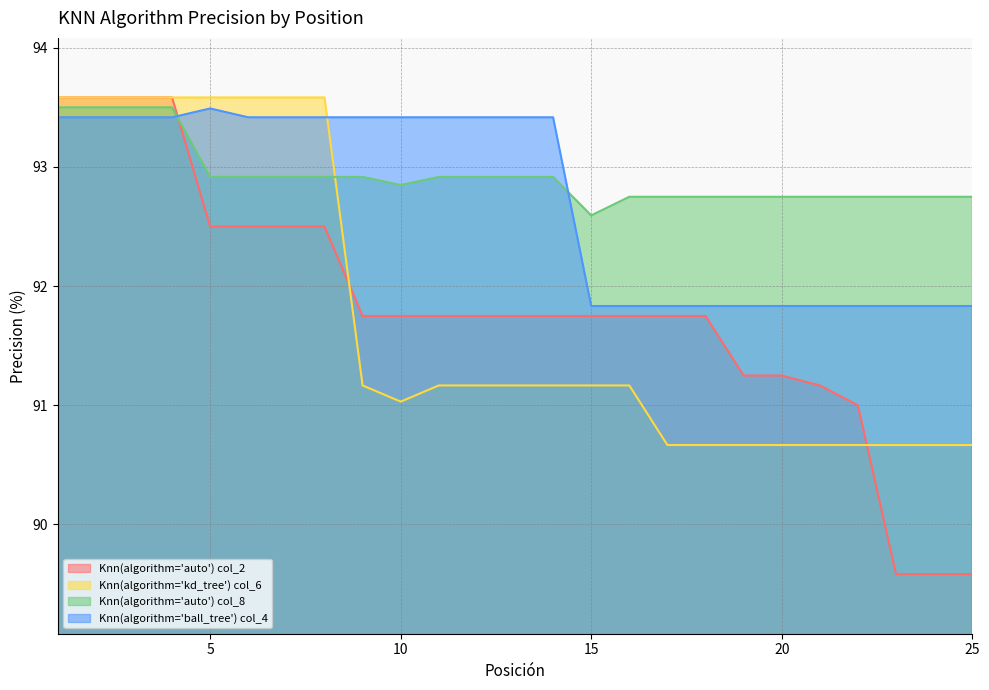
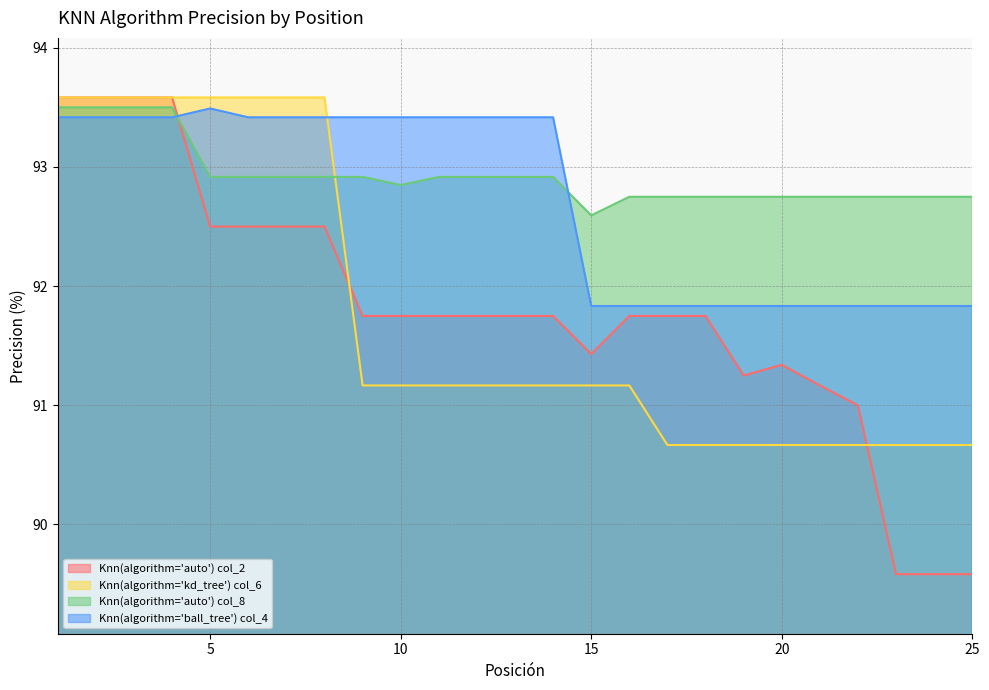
  {
    "Knn(algorithm='auto') col_2": {
      "5": 92.50,
      "10": 91.75,
-     "15": 91.75,
-     "20": 91.25,
+     "15": 91.43,
+     "20": 91.34,
      "25": 89.58
    },
    "Knn(algorithm='kd_tree') col_6": {
      "5": 93.58,
-     "10": 91.03,
+     "10": 91.17,
      "15": 91.17,
      "20": 90.67,
      "25": 90.67
    },
    "Knn(algorithm='auto') col_8": {
      "5": 92.92,
      "10": 92.85,
      "15": 92.59,
      "20": 92.75,
      "25": 92.75
    },
    "Knn(algorithm='ball_tree') col_4": {
      "5": 93.49,
      "10": 93.42,
      "15": 91.83,
      "20": 91.83,
      "25": 91.83
    }
  }
